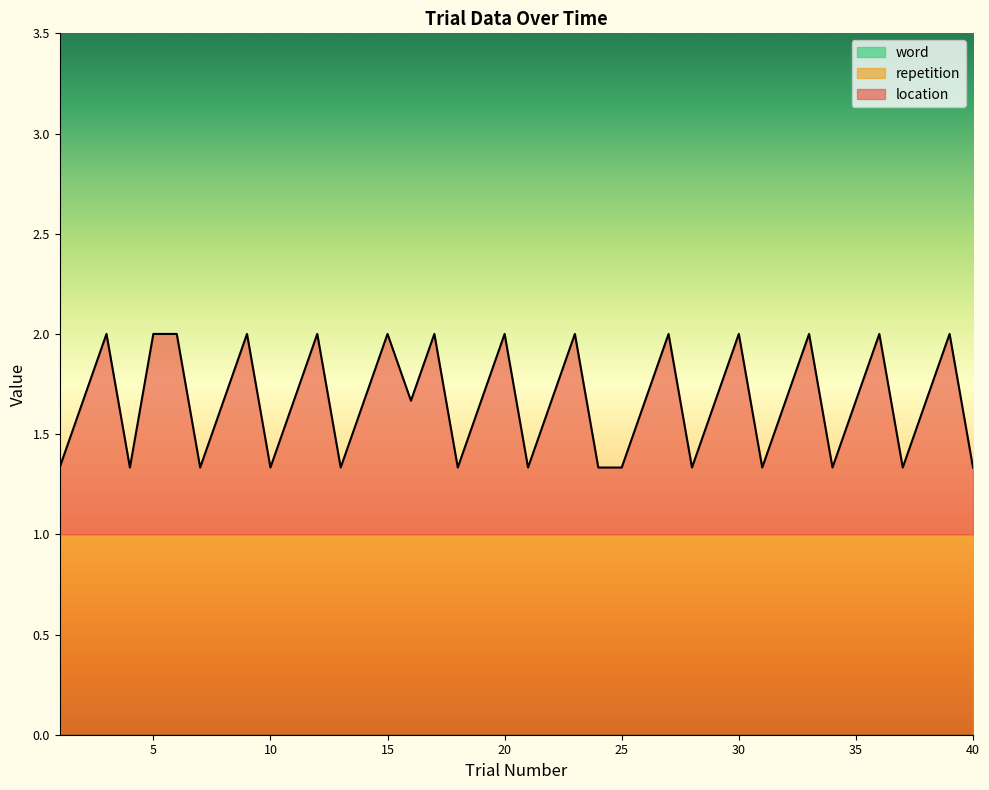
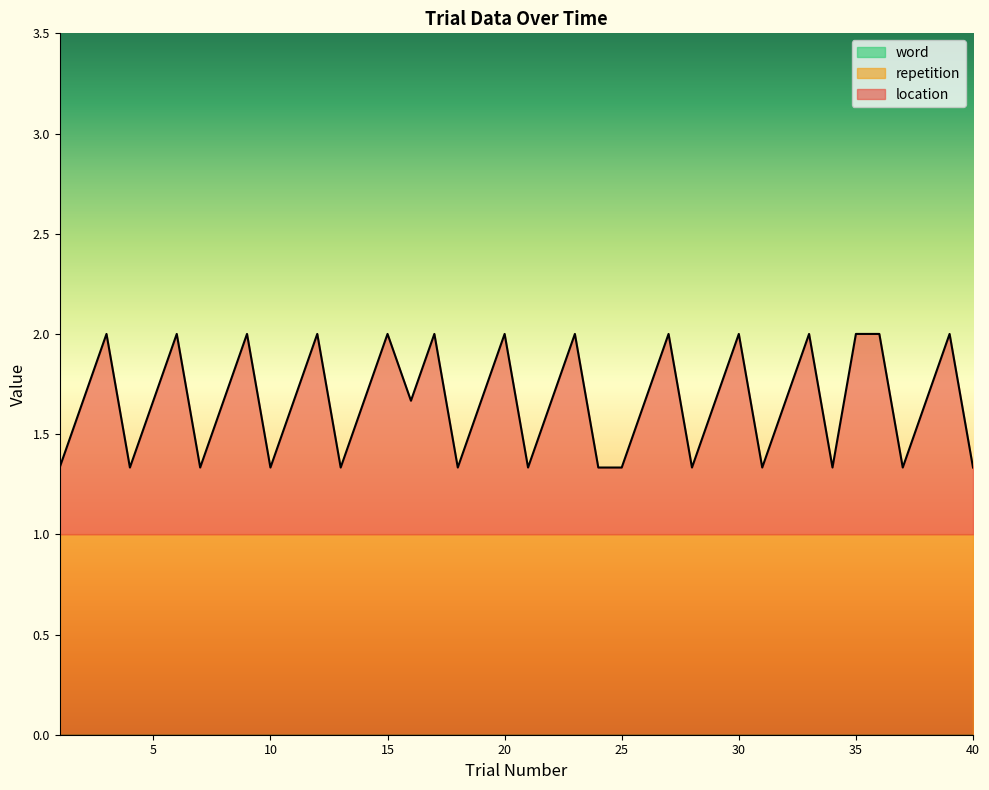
  {
    "location": {
-     "5": 2.00,
+     "5": 1.67,
      "10": 1.33,
      "15": 2.00,
      "20": 2.00,
      "25": 1.33,
      "30": 2.00,
-     "35": 1.67,
+     "35": 2.00,
      "40": 1.33
    },
    "word": {
      "5": 0.00,
      "10": 0.00,
      "15": 0.00,
      "20": 0.00,
      "25": 0.00,
      "30": 0.00,
      "35": 0.00,
      "40": 0.00
    },
    "repetition": {
      "5": 1.00,
      "10": 1.00,
      "15": 1.00,
      "20": 1.00,
      "25": 1.00,
      "30": 1.00,
      "35": 1.00,
      "40": 1.00
    }
  }
